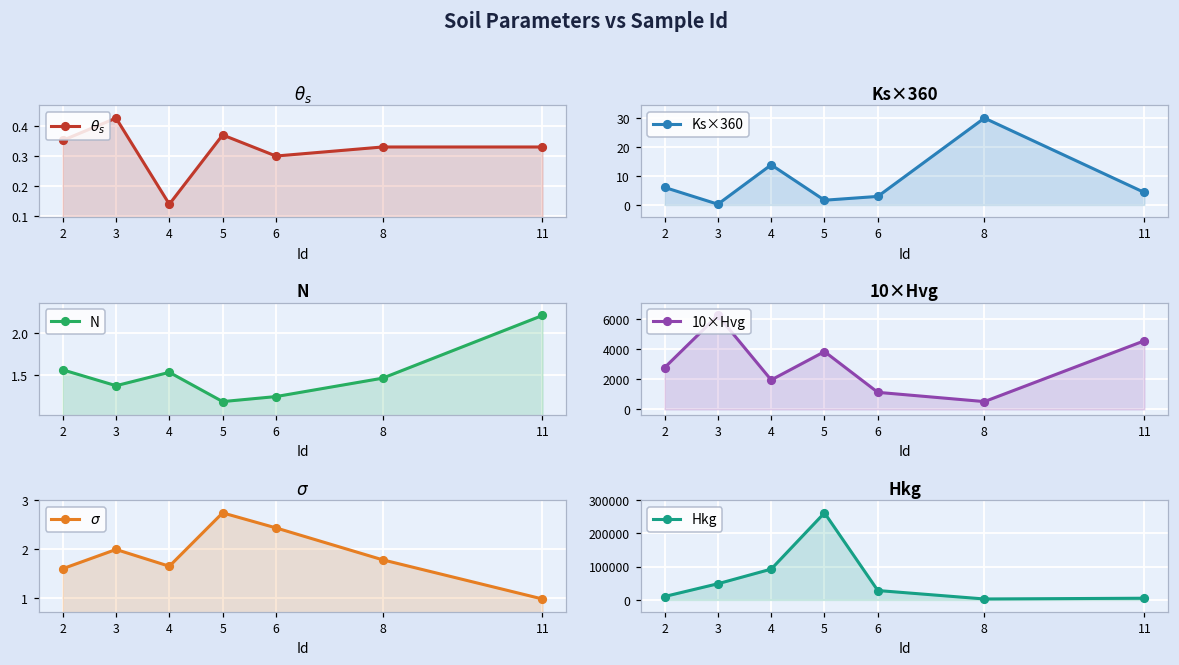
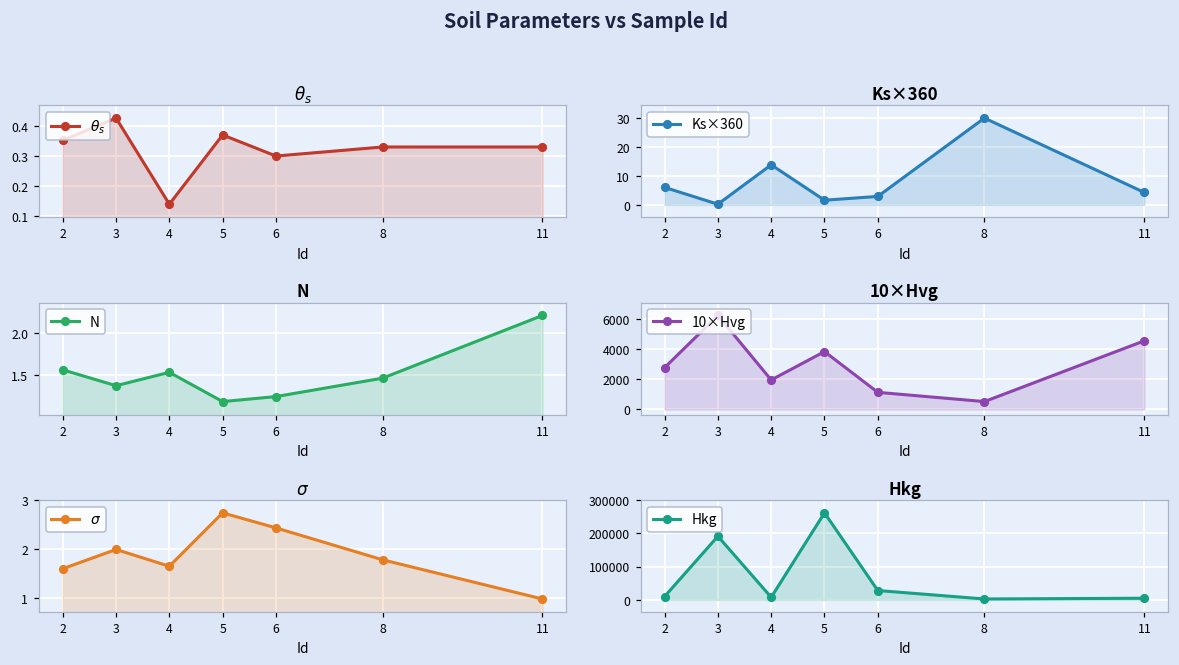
  {
    "Ks×360": {
      "2": 6,
      "3": 0,
      "4": 14,
      "5": 2,
      "6": 3,
      "8": 30,
      "11": 4
    },
    "N": {
      "2": 1.6,
      "3": 1.4,
      "4": 1.5,
      "5": 1.2,
      "6": 1.2,
      "8": 1.5,
      "11": 2.2
    },
    "10×Hvg": {
      "2": 2800,
      "4": 2000,
      "5": 3800,
      "6": 1100,
      "8": 500,
      "11": 4600
    },
    "Hkg": {
      "2": 10000,
-     "3": 50000,
-     "4": 90000,
+     "3": 190000,
+     "4": 10000,
      "5": 260000,
      "6": 30000,
      "8": 0,
      "11": 0
    }
  }
